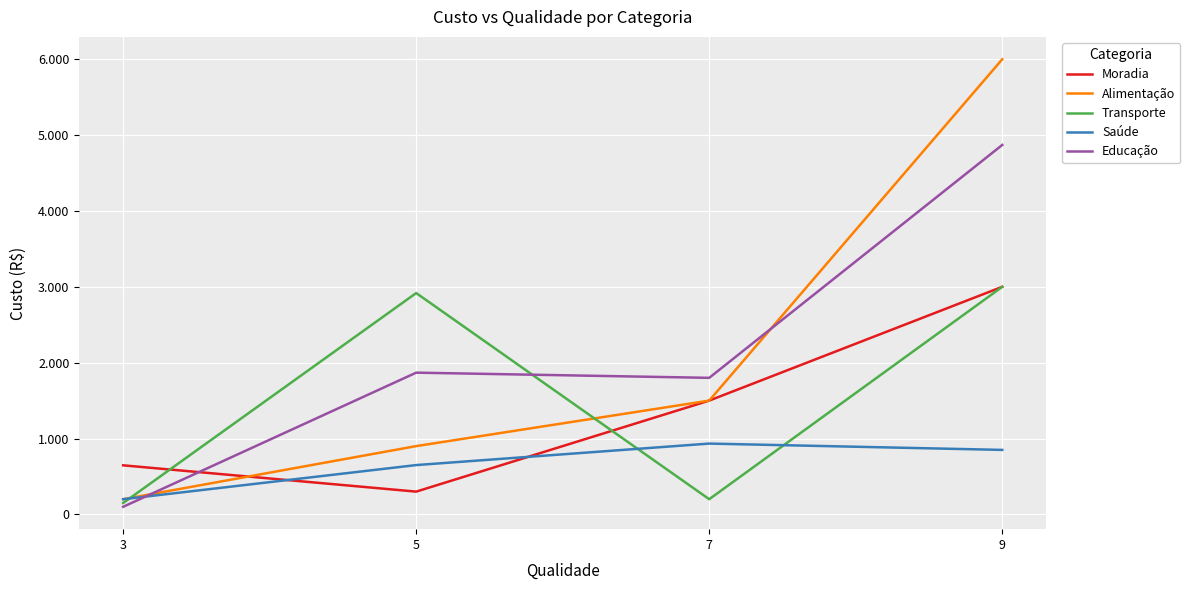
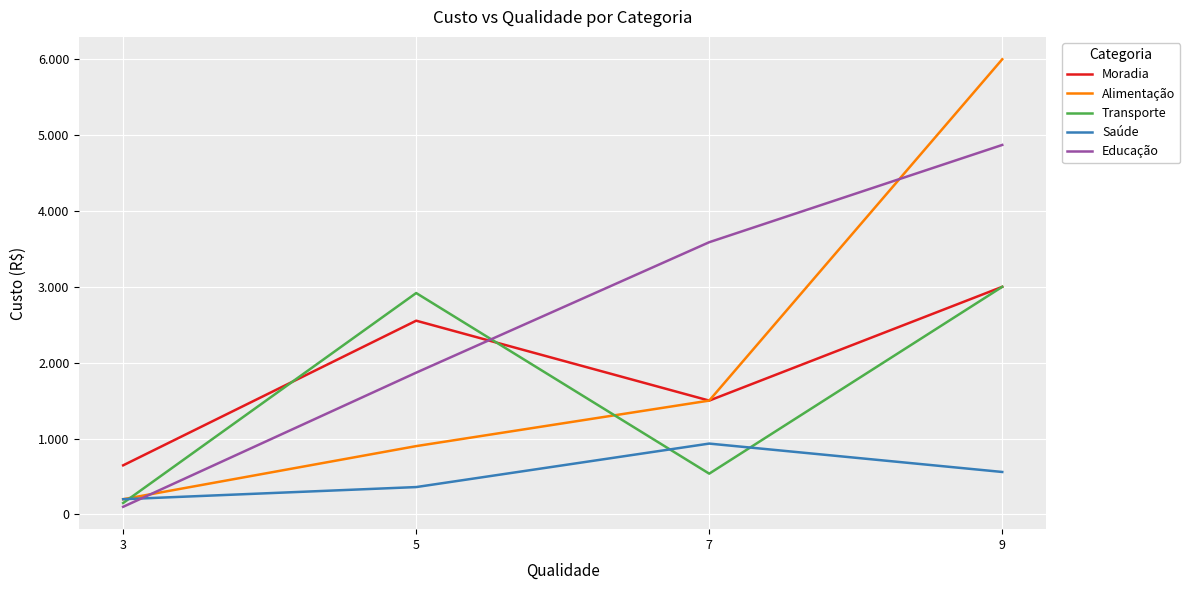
  {
    "Moradia": {
      "3": 0.6,
-     "5": 0.3
+     "5": 2.6
    },
    "Alimentação": {
      "5": 0.9,
      "9": 6.0
    },
    "Transporte": {
      "3": 0.2,
      "5": 2.9,
-     "7": 0.2
+     "7": 0.5
    },
    "Saúde": {
-     "5": 0.7,
+     "5": 0.4,
      "7": 0.9,
-     "9": 0.9
+     "9": 0.6
    },
    "Educação": {
      "3": 0.1,
      "5": 1.9,
-     "7": 1.8,
+     "7": 3.6,
      "9": 4.9
    }
  }
